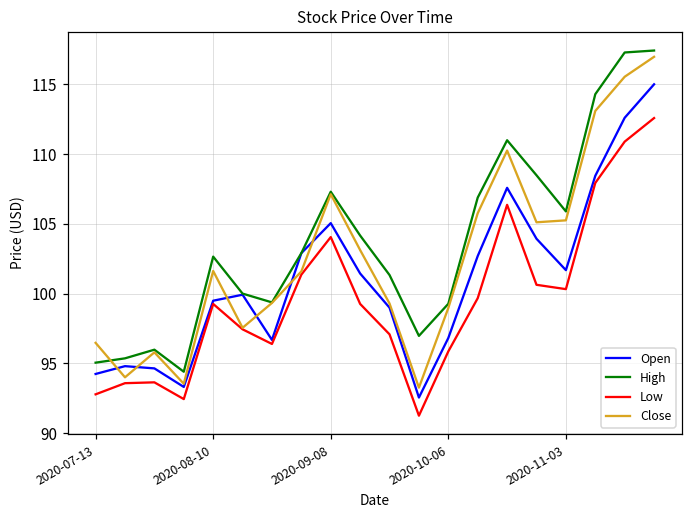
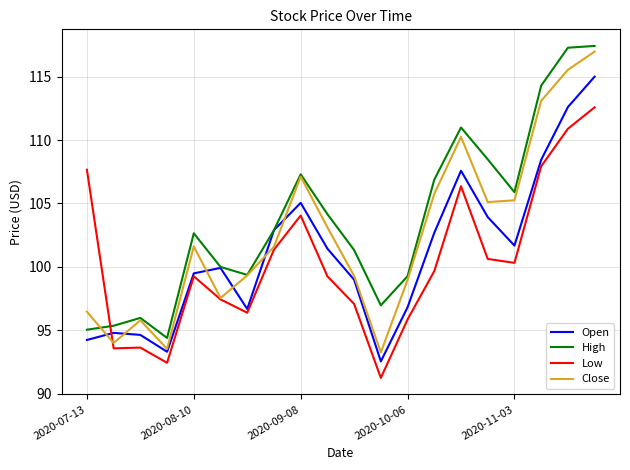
  {
    "Open": {
      "2020-07-13": 94.2,
      "2020-08-10": 99.5,
      "2020-09-08": 105.1,
      "2020-10-06": 96.8,
      "2020-11-03": 101.7
    },
    "High": {
      "2020-07-13": 95.1,
      "2020-08-10": 102.7,
      "2020-10-06": 99.3,
      "2020-11-03": 105.9
    },
    "Low": {
-     "2020-07-13": 92.8,
+     "2020-07-13": 107.7,
      "2020-08-10": 99.3,
      "2020-09-08": 104.1,
      "2020-10-06": 95.9,
      "2020-11-03": 100.3
    },
    "Close": {
      "2020-07-13": 96.5,
      "2020-08-10": 101.6,
      "2020-10-06": 99.0,
      "2020-11-03": 105.3
    }
  }
